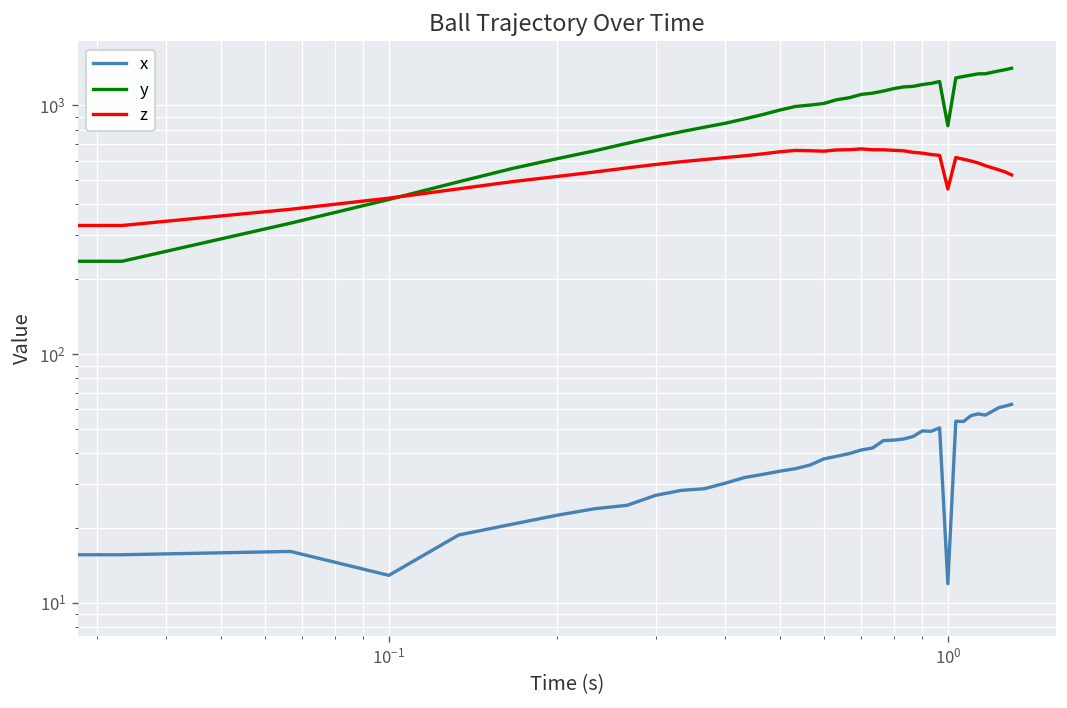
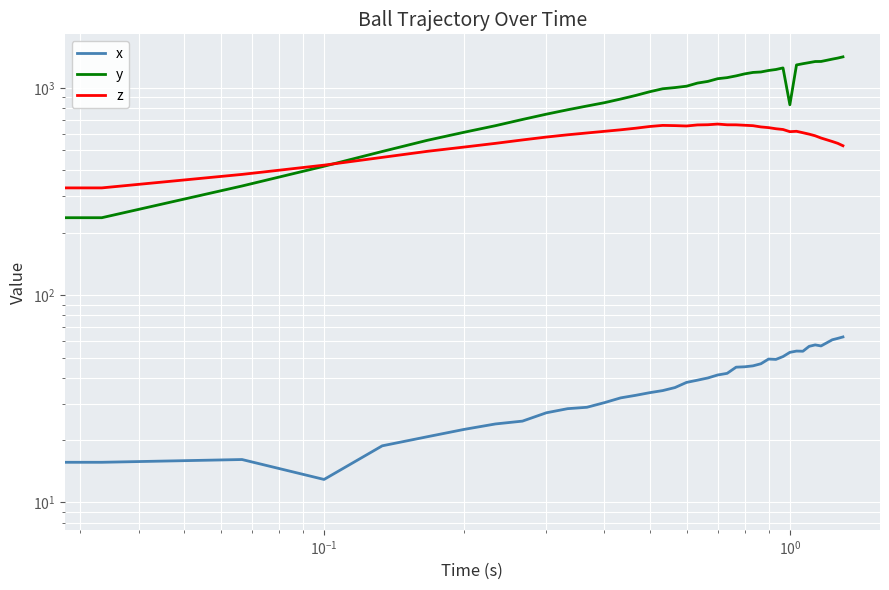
  {
    "x": {
      "10^-1": 13,
-     "10^0": 12
+     "10^0": 53
    },
    "y": {
      "10^0": 830
    },
    "z": {
-     "10^0": 460
+     "10^0": 610
    }
  }
